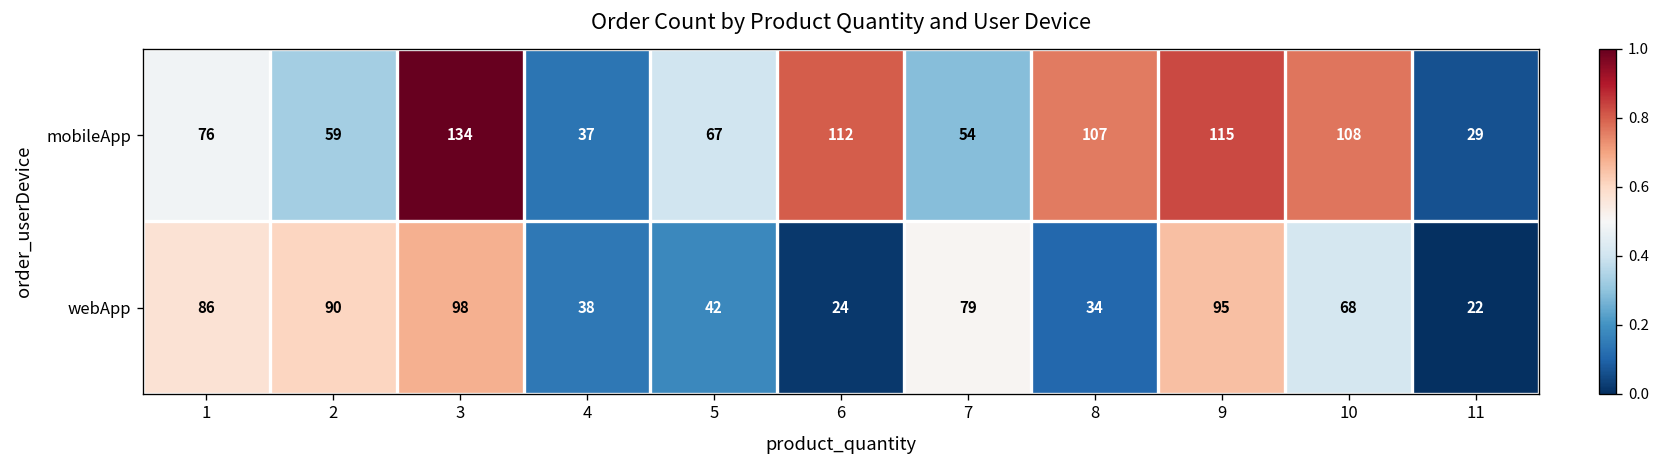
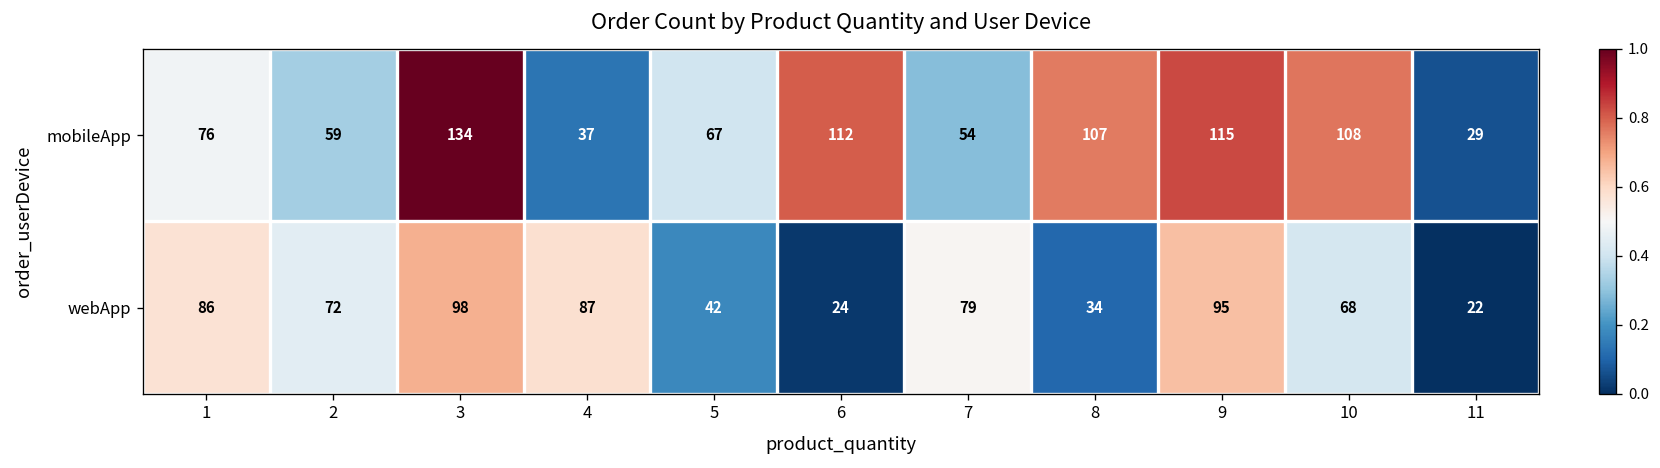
  {
    "mobileApp": {
      "1": 76,
      "2": 59,
      "3": 134,
      "4": 37,
      "5": 67,
      "6": 112,
      "7": 54,
      "8": 107,
      "9": 115,
      "10": 108,
      "11": 29
    },
    "webApp": {
      "1": 86,
-     "2": 90,
+     "2": 72,
      "3": 98,
-     "4": 38,
+     "4": 87,
      "5": 42,
      "6": 24,
      "7": 79,
      "8": 34,
      "9": 95,
      "10": 68,
      "11": 22
    }
  }
